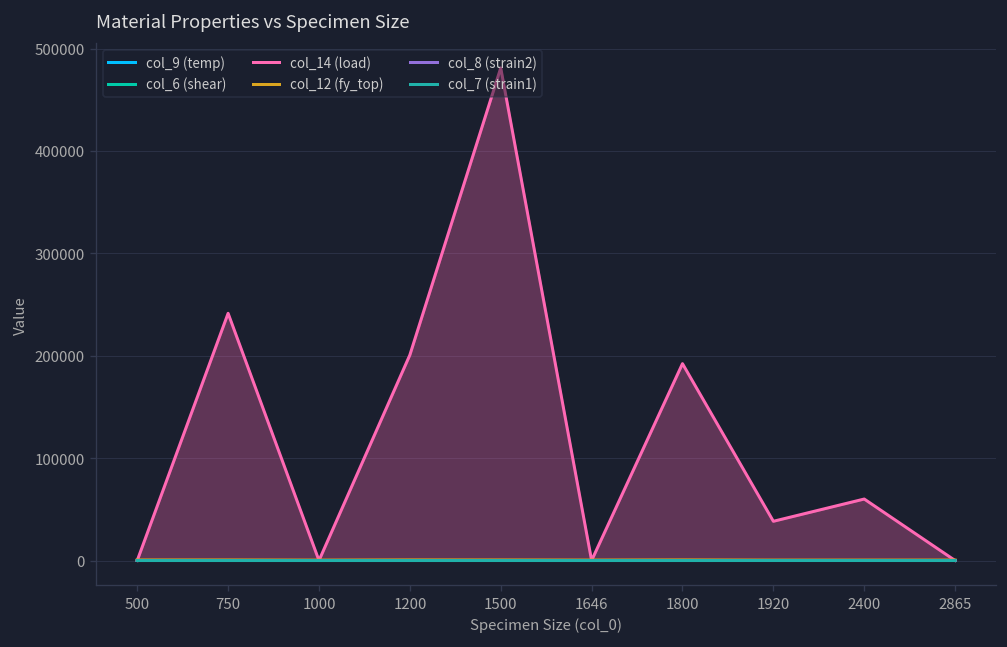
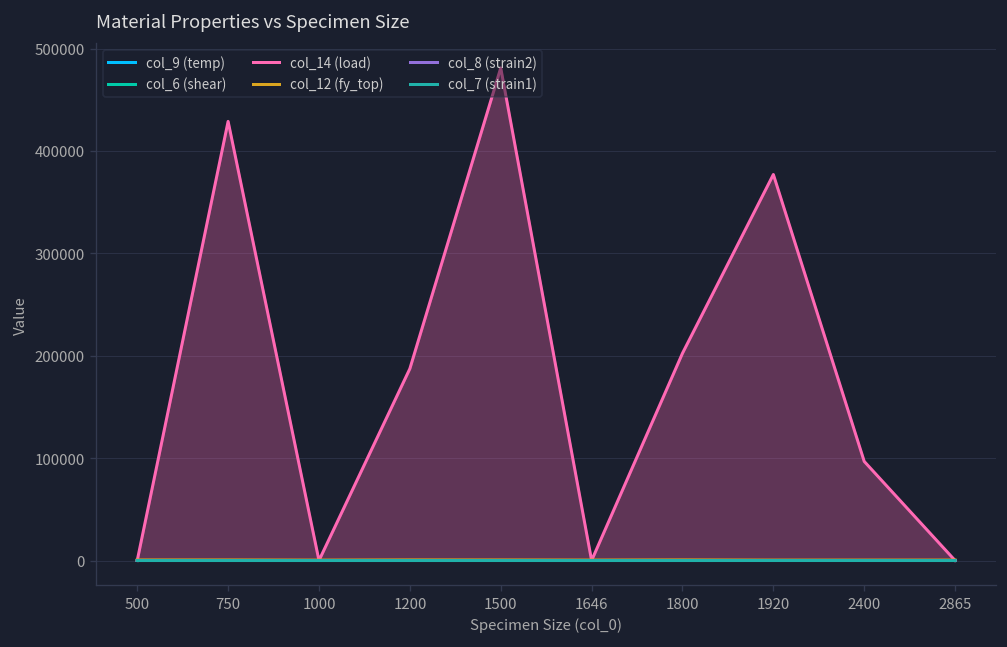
  {
    "col_14 (load)": {
-     "750": 240000,
-     "1200": 200000,
-     "1800": 190000,
-     "1920": 40000,
-     "2400": 60000
+     "750": 430000,
+     "1200": 190000,
+     "1800": 200000,
+     "1920": 380000,
+     "2400": 100000
    }
  }
